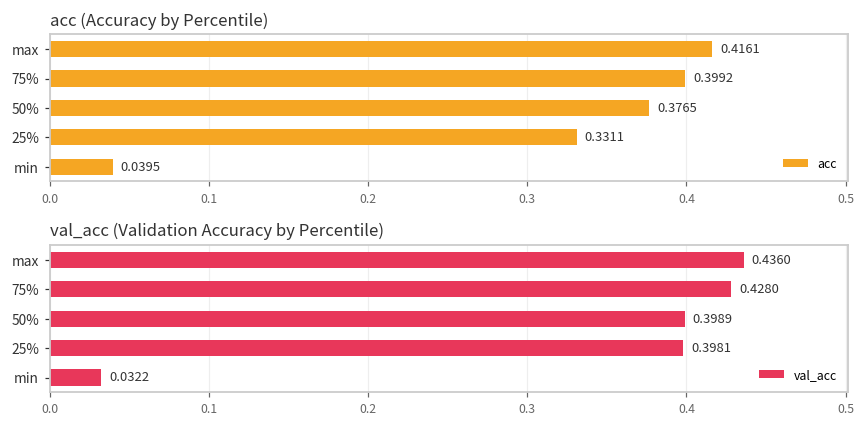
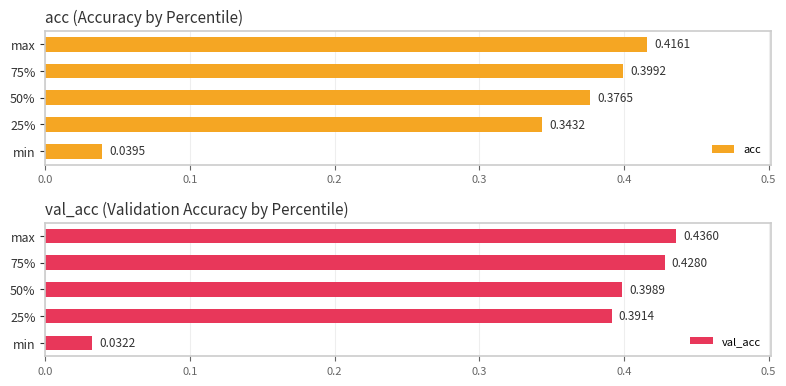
  {
    "acc (Accuracy by Percentile)": {
      "max": 0.4161,
      "75%": 0.3992,
      "50%": 0.3765,
-     "25%": 0.3311,
+     "25%": 0.3432,
      "min": 0.0395
    },
    "val_acc (Validation Accuracy by Percentile)": {
      "max": 0.4360,
      "75%": 0.4280,
      "50%": 0.3989,
-     "25%": 0.3981,
+     "25%": 0.3914,
      "min": 0.0322
    }
  }
